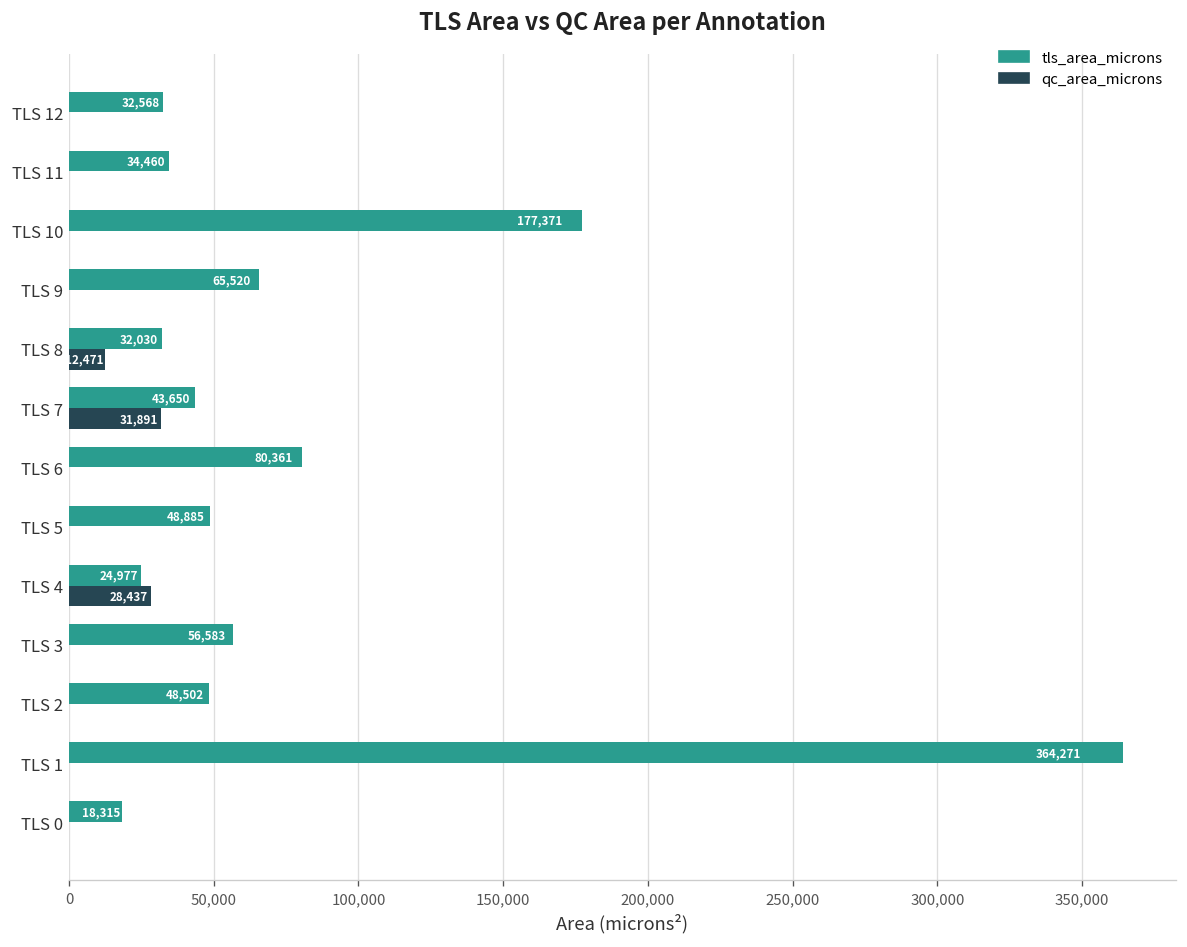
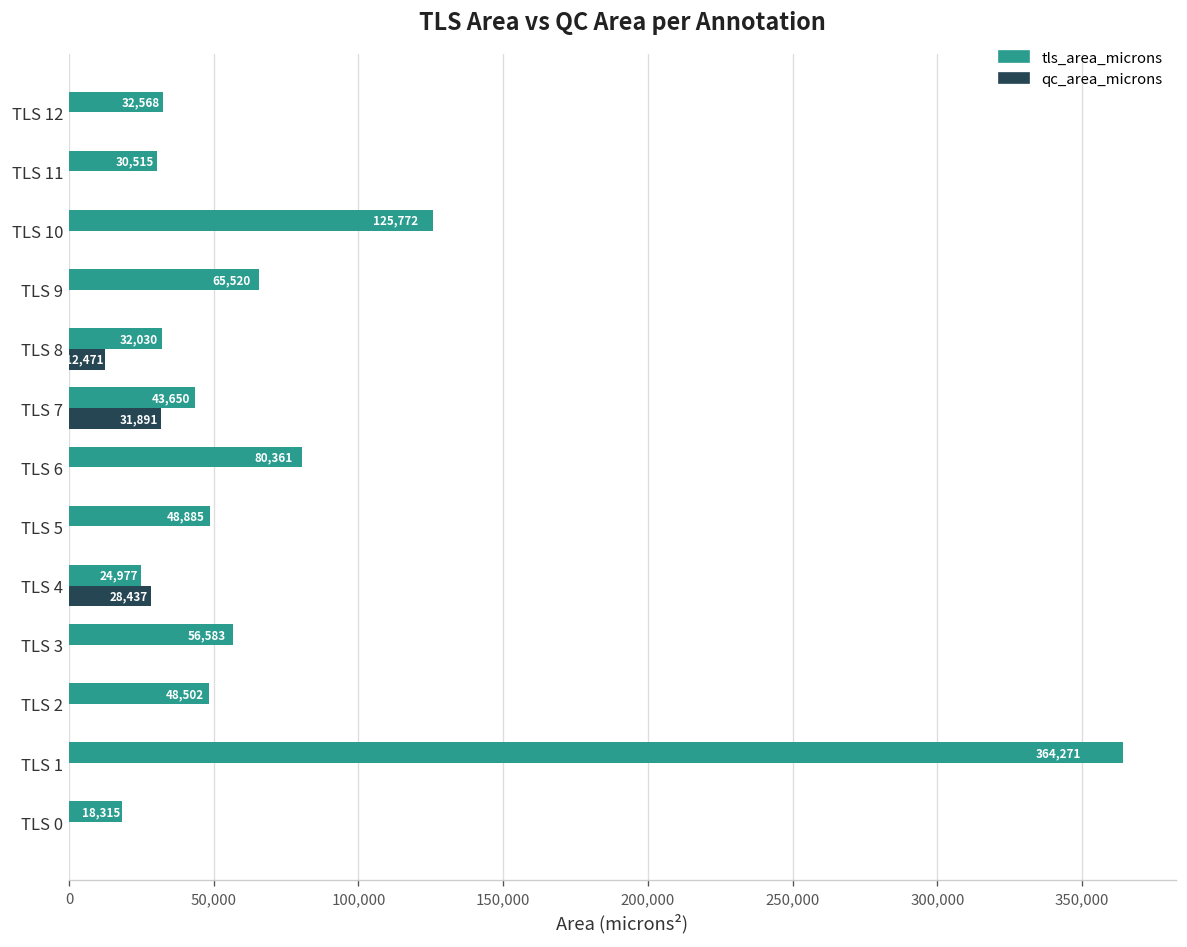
  {
    "tls_area_microns": {
      "TLS 12": "32,568",
-     "TLS 11": "34,460",
-     "TLS 10": "177,371",
+     "TLS 11": "30,515",
+     "TLS 10": "125,772",
      "TLS 9": "65,520",
      "TLS 8": "32,030",
      "TLS 7": "43,650",
      "TLS 6": "80,361",
      "TLS 5": "48,885",
      "TLS 4": "24,977",
      "TLS 3": "56,583",
      "TLS 2": "48,502",
      "TLS 1": "364,271",
      "TLS 0": "18,315"
    },
    "qc_area_microns": {
      "TLS 8": "12,471",
      "TLS 7": "31,891",
      "TLS 4": "28,437"
    }
  }
